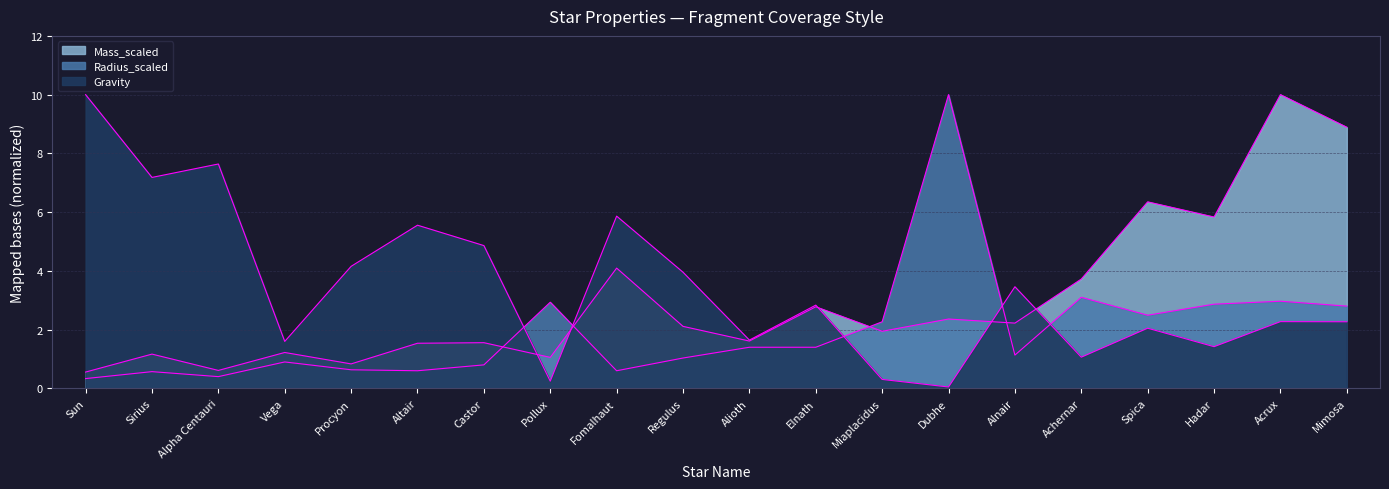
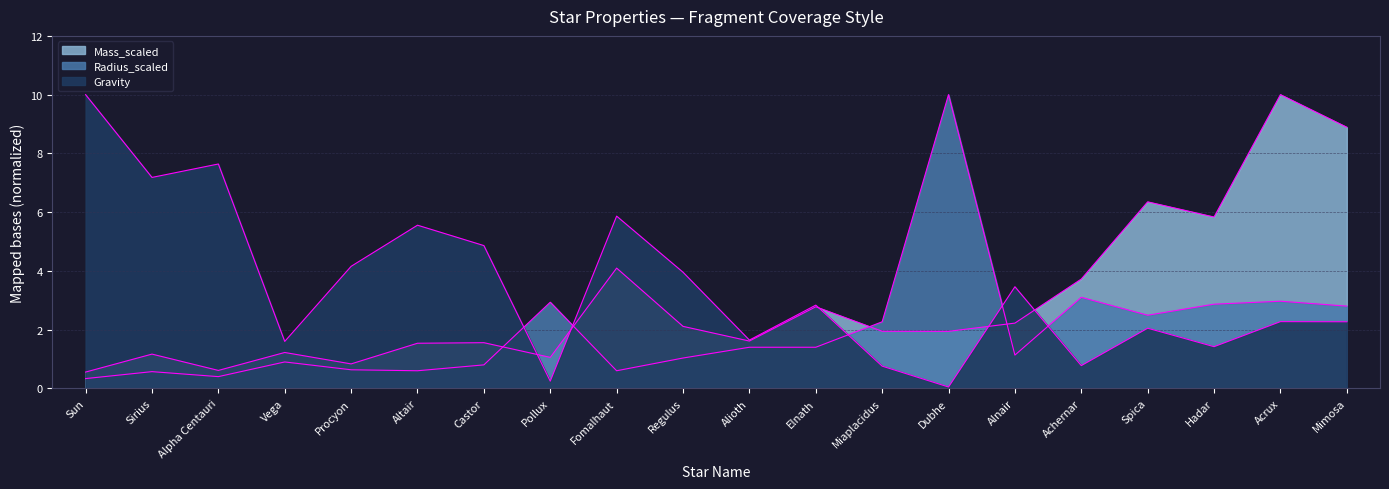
  {
    "Gravity": {
      "Sun": 10.0,
      "Sirius": 7.2,
      "Alpha Centauri": 7.6,
      "Vega": 1.6,
      "Procyon": 4.2,
      "Altair": 5.6,
      "Castor": 4.9,
      "Pollux": 0.2,
      "Fomalhaut": 5.9,
      "Regulus": 4.0,
-     "Miaplacidus": 0.3,
+     "Miaplacidus": 0.8,
      "Dubhe": 0.0,
      "Alnair": 3.5,
-     "Achernar": 1.1,
+     "Achernar": 0.8,
      "Spica": 2.0,
      "Hadar": 1.4,
      "Acrux": 2.3,
      "Mimosa": 2.3
    },
    "Mass_scaled": {
      "Sun": 0.6,
      "Sirius": 1.2,
      "Alpha Centauri": 0.6,
      "Vega": 1.2,
      "Procyon": 0.8,
      "Altair": 1.5,
      "Castor": 1.6,
      "Pollux": 1.1,
      "Fomalhaut": 4.1,
      "Regulus": 2.1,
      "Miaplacidus": 1.9,
-     "Dubhe": 2.4,
+     "Dubhe": 1.9,
      "Alnair": 2.2,
      "Achernar": 3.7,
      "Spica": 6.4,
      "Hadar": 5.8,
      "Acrux": 10.0,
      "Mimosa": 8.9
    },
    "Radius_scaled": {
      "Sun": 0.3,
      "Sirius": 0.6,
      "Alpha Centauri": 0.4,
      "Vega": 0.9,
      "Procyon": 0.6,
      "Altair": 0.6,
      "Castor": 0.8,
      "Pollux": 2.9,
      "Fomalhaut": 0.6,
      "Regulus": 1.0,
      "Alioth": 1.4,
      "Elnath": 1.4,
      "Miaplacidus": 2.3,
      "Dubhe": 10.0,
      "Alnair": 1.1,
      "Achernar": 3.1,
      "Spica": 2.5,
      "Hadar": 2.9,
      "Acrux": 3.0,
      "Mimosa": 2.8
    }
  }
